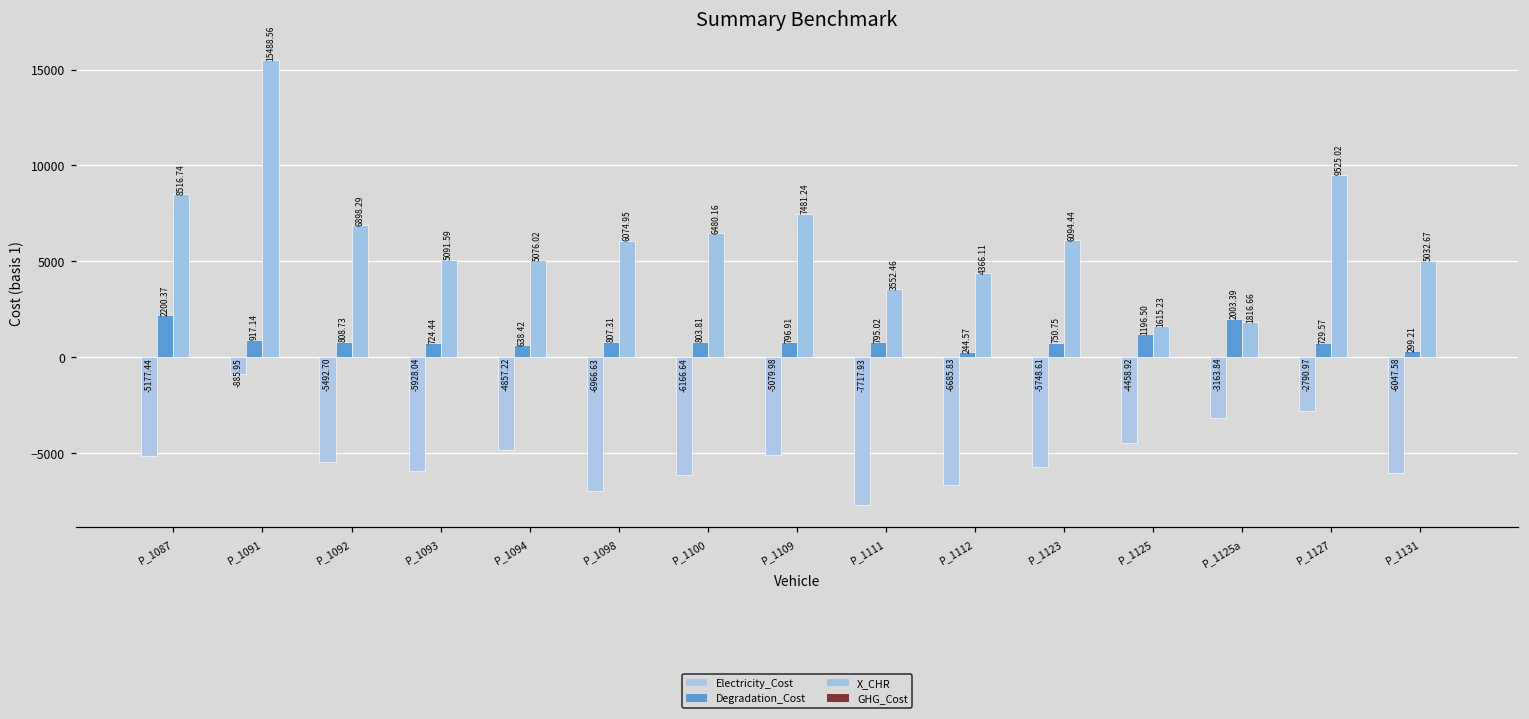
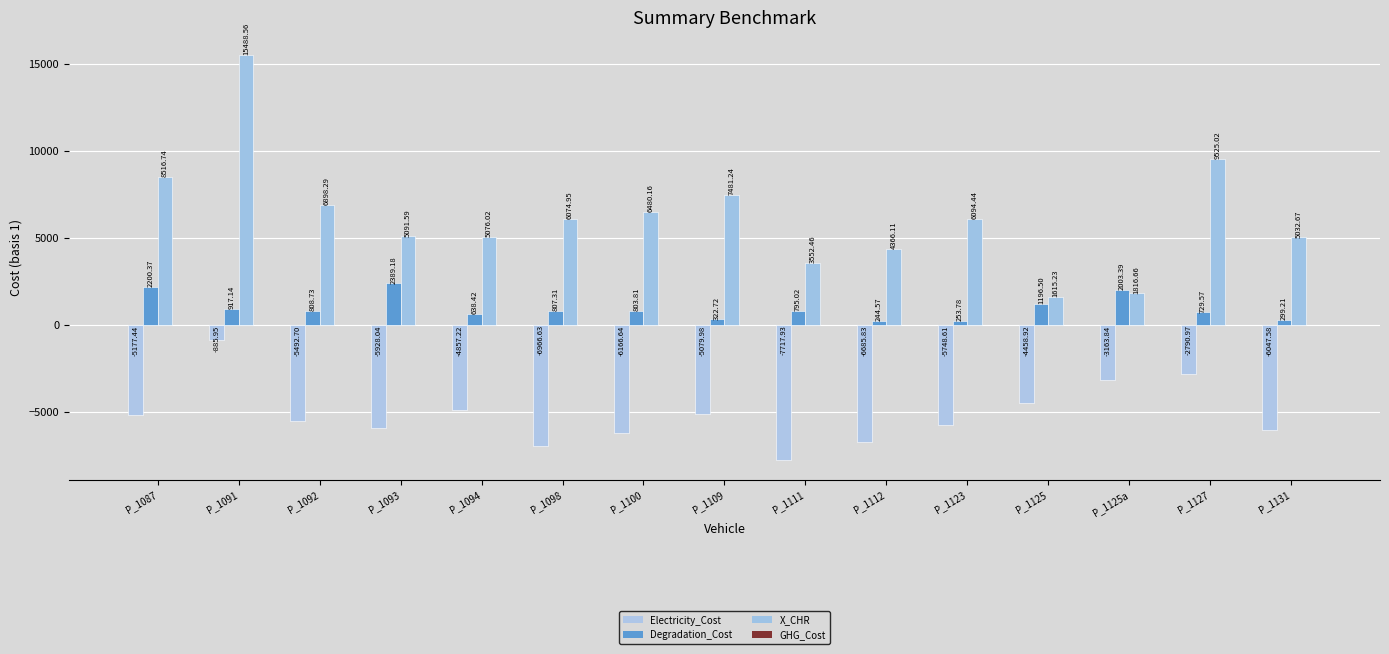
  {
    "Degradation_Cost": {
      "P_1087": 2200.37,
      "P_1091": 917.14,
      "P_1092": 808.73,
-     "P_1093": 724.44,
+     "P_1093": 2389.18,
      "P_1094": 638.42,
      "P_1098": 807.31,
      "P_1100": 803.81,
-     "P_1109": 796.91,
+     "P_1109": 322.72,
      "P_1111": 795.02,
      "P_1112": 244.57,
-     "P_1123": 750.75,
+     "P_1123": 253.78,
      "P_1125": 1196.50,
      "P_1125a": 2003.39,
      "P_1127": 729.57,
      "P_1131": 299.21
    },
    "GHG_Cost": {
      "P_1087": 0,
      "P_1091": 0,
      "P_1092": 0,
      "P_1093": 0,
      "P_1094": 0,
      "P_1098": 0,
      "P_1100": 0,
      "P_1109": 0,
      "P_1111": 0,
      "P_1112": 0,
      "P_1123": 0,
      "P_1125": 0,
      "P_1125a": 0,
      "P_1127": 0,
      "P_1131": 0
    }
  }
